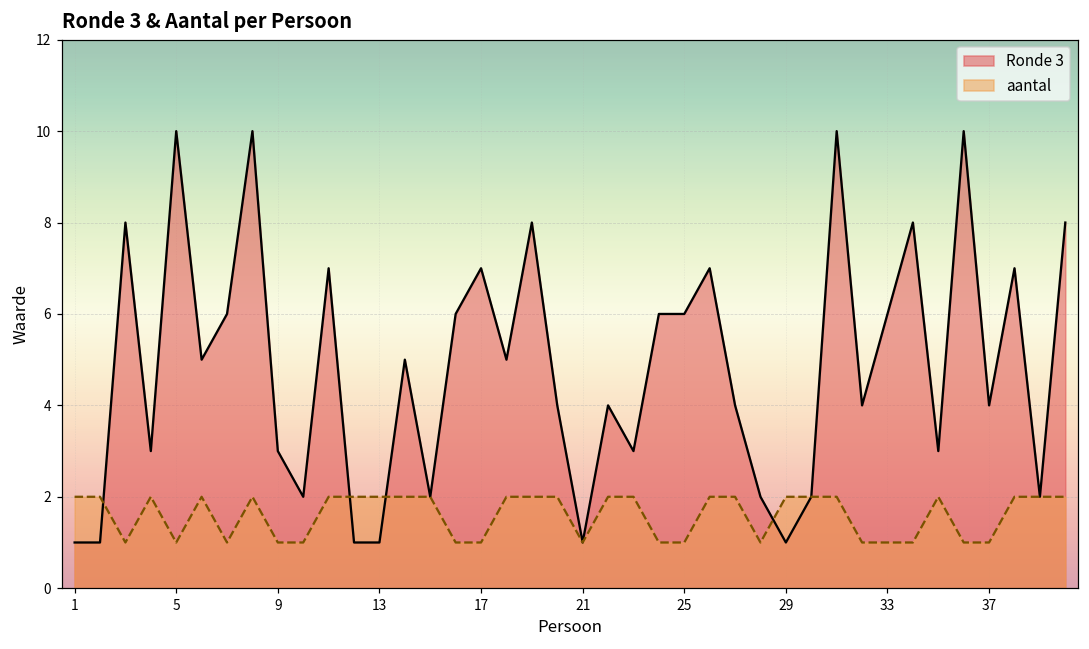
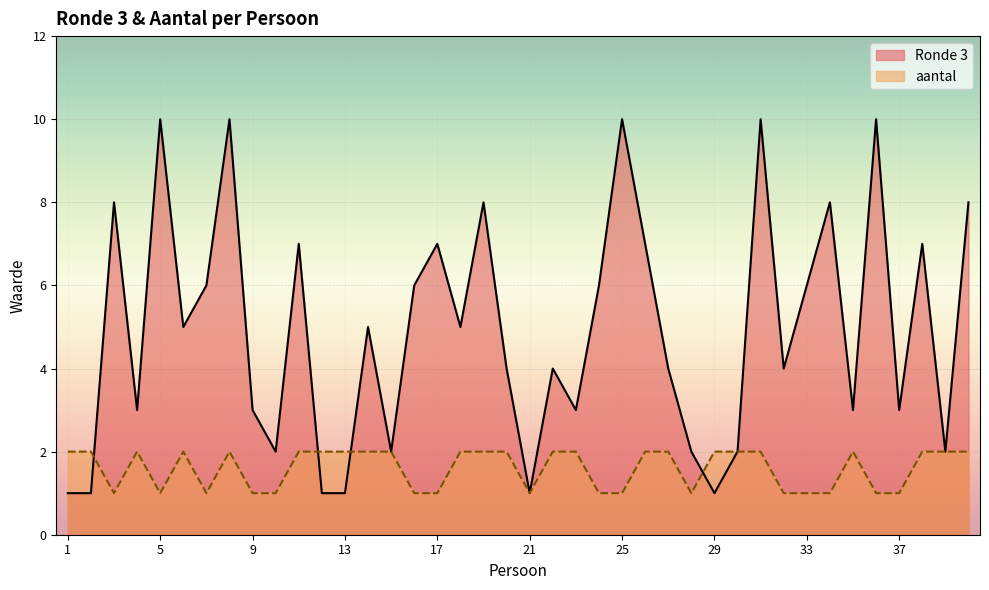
  {
    "Ronde 3": {
      "1": 1,
      "5": 10,
      "9": 3,
      "13": 1,
      "17": 7,
-     "25": 6,
+     "25": 10,
      "29": 1,
      "33": 6,
-     "37": 4
+     "37": 3
    },
    "aantal": {
      "1": 2,
      "5": 1,
      "9": 1,
      "13": 2,
      "17": 1,
      "25": 1,
      "29": 2,
      "33": 1,
      "37": 1
    }
  }
